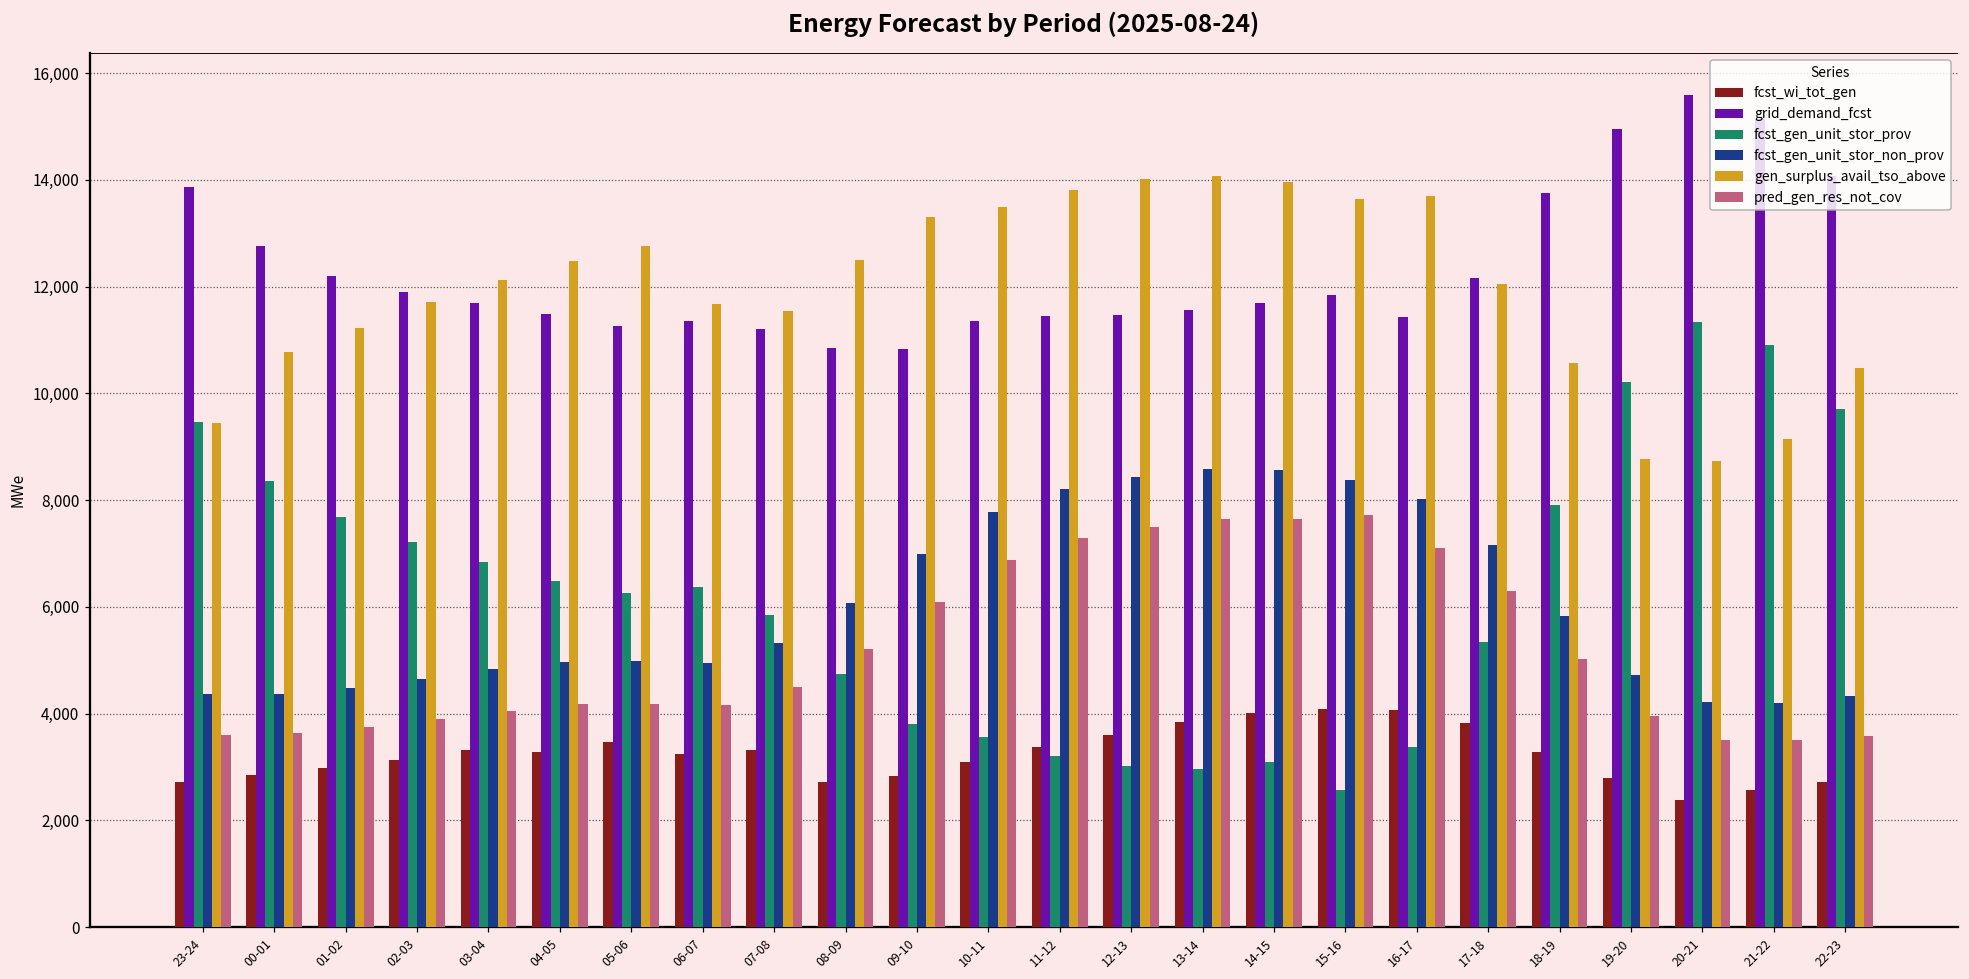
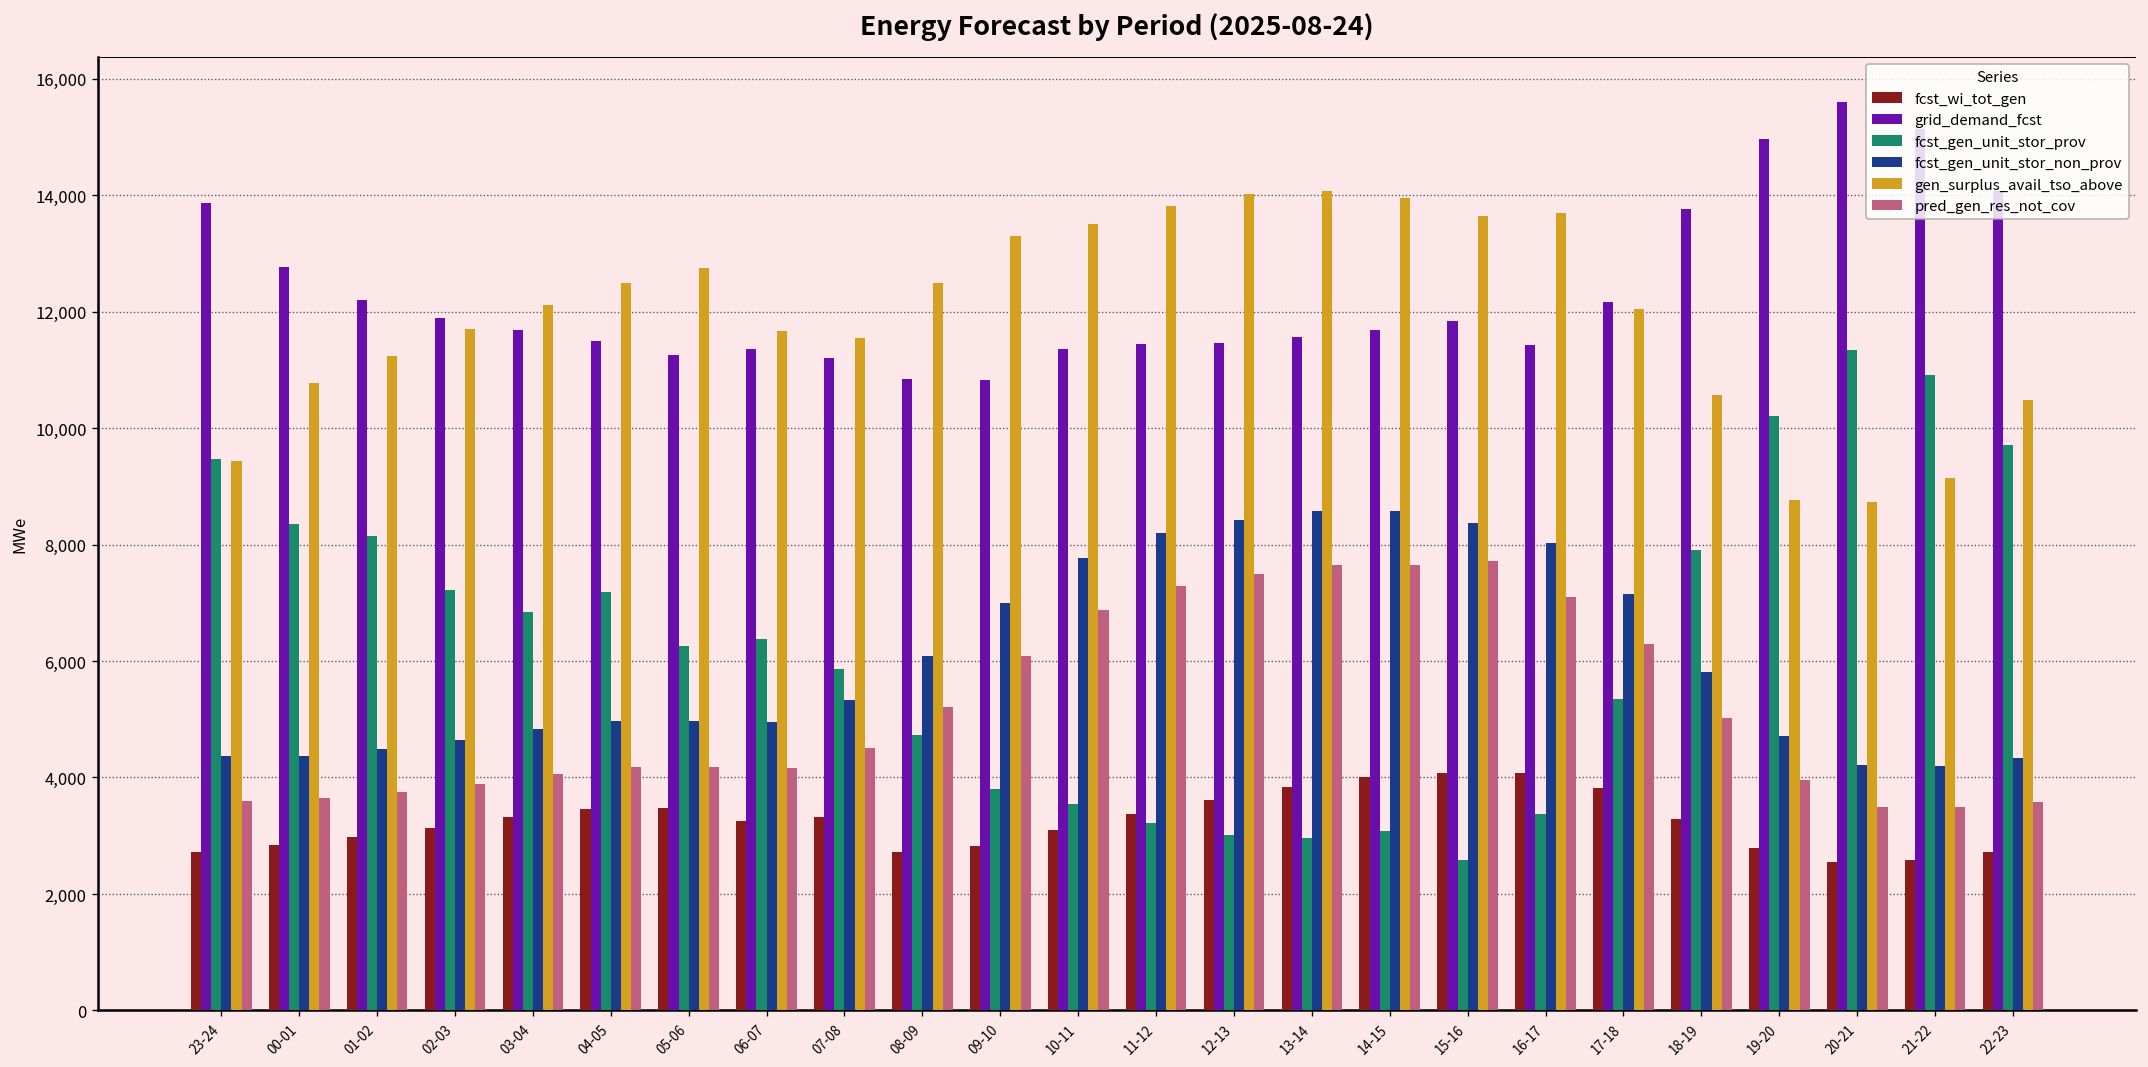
  {
    "fcst_wi_tot_gen": {
      "23-24": "2,700",
      "00-01": "2,800",
      "01-02": "3,000",
      "02-03": "3,100",
      "03-04": "3,300",
-     "04-05": "3,300",
+     "04-05": "3,500",
      "05-06": "3,500",
      "06-07": "3,300",
      "07-08": "3,300",
      "08-09": "2,700",
      "09-10": "2,800",
      "10-11": "3,100",
      "11-12": "3,400",
      "12-13": "3,600",
      "13-14": "3,800",
      "14-15": "4,000",
      "15-16": "4,100",
      "16-17": "4,100",
      "17-18": "3,800",
      "18-19": "3,300",
      "19-20": "2,800",
-     "20-21": "2,400",
+     "20-21": "2,500",
      "21-22": "2,600",
      "22-23": "2,700"
    },
    "grid_demand_fcst": {
      "23-24": "13,900",
      "00-01": "12,800",
      "01-02": "12,200",
      "02-03": "11,900",
      "03-04": "11,700",
      "04-05": "11,500",
      "05-06": "11,300",
      "06-07": "11,400",
      "07-08": "11,200",
      "08-09": "10,800",
      "09-10": "10,800",
      "10-11": "11,400",
      "11-12": "11,400",
      "12-13": "11,500",
      "13-14": "11,600",
      "14-15": "11,700",
      "15-16": "11,800",
      "16-17": "11,400",
      "17-18": "12,200",
      "18-19": "13,800",
      "19-20": "15,000",
      "20-21": "15,600"
    },
    "fcst_gen_unit_stor_prov": {
      "23-24": "9,500",
      "00-01": "8,400",
-     "01-02": "7,700",
+     "01-02": "8,100",
      "02-03": "7,200",
      "03-04": "6,800",
-     "04-05": "6,500",
+     "04-05": "7,200",
      "05-06": "6,300",
      "06-07": "6,400",
      "07-08": "5,900",
      "08-09": "4,700",
      "09-10": "3,800",
      "10-11": "3,600",
      "11-12": "3,200",
      "12-13": "3,000",
      "13-14": "3,000",
      "14-15": "3,100",
      "15-16": "2,600",
      "16-17": "3,400",
      "17-18": "5,300",
      "18-19": "7,900",
      "19-20": "10,200",
      "20-21": "11,300",
      "21-22": "10,900",
      "22-23": "9,700"
    },
    "fcst_gen_unit_stor_non_prov": {
      "23-24": "4,400",
      "00-01": "4,400",
      "01-02": "4,500",
      "02-03": "4,600",
      "03-04": "4,800",
      "04-05": "5,000",
      "05-06": "5,000",
      "06-07": "4,900",
      "07-08": "5,300",
      "08-09": "6,100",
      "09-10": "7,000",
      "10-11": "7,800",
      "11-12": "8,200",
      "12-13": "8,400",
      "13-14": "8,600",
      "14-15": "8,600",
      "15-16": "8,400",
      "16-17": "8,000",
      "17-18": "7,200",
      "18-19": "5,800",
      "19-20": "4,700",
      "20-21": "4,200",
      "21-22": "4,200",
      "22-23": "4,300"
    },
    "gen_surplus_avail_tso_above": {
      "23-24": "9,400",
      "00-01": "10,800",
      "01-02": "11,200",
      "02-03": "11,700",
      "03-04": "12,100",
      "04-05": "12,500",
      "05-06": "12,800",
      "06-07": "11,700",
      "07-08": "11,500",
      "08-09": "12,500",
      "09-10": "13,300",
      "10-11": "13,500",
      "11-12": "13,800",
      "12-13": "14,000",
      "13-14": "14,100",
      "14-15": "14,000",
      "15-16": "13,600",
      "16-17": "13,700",
      "17-18": "12,000",
      "18-19": "10,600",
      "19-20": "8,800",
      "20-21": "8,700",
      "21-22": "9,100",
      "22-23": "10,500"
    },
    "pred_gen_res_not_cov": {
      "23-24": "3,600",
      "00-01": "3,600",
      "01-02": "3,800",
      "02-03": "3,900",
      "03-04": "4,100",
      "04-05": "4,200",
      "05-06": "4,200",
      "06-07": "4,200",
      "07-08": "4,500",
      "08-09": "5,200",
      "09-10": "6,100",
      "10-11": "6,900",
      "11-12": "7,300",
      "12-13": "7,500",
      "13-14": "7,600",
      "14-15": "7,600",
      "15-16": "7,700",
      "16-17": "7,100",
      "17-18": "6,300",
      "18-19": "5,000",
      "19-20": "4,000",
      "20-21": "3,500",
      "21-22": "3,500",
      "22-23": "3,600"
    }
  }
